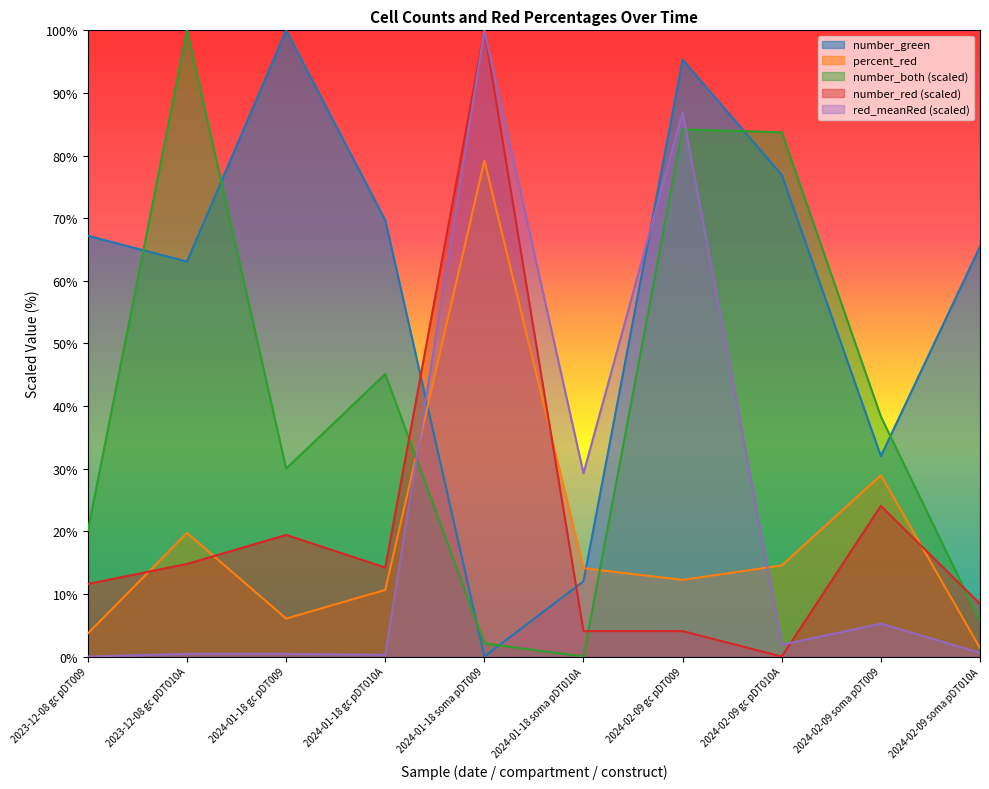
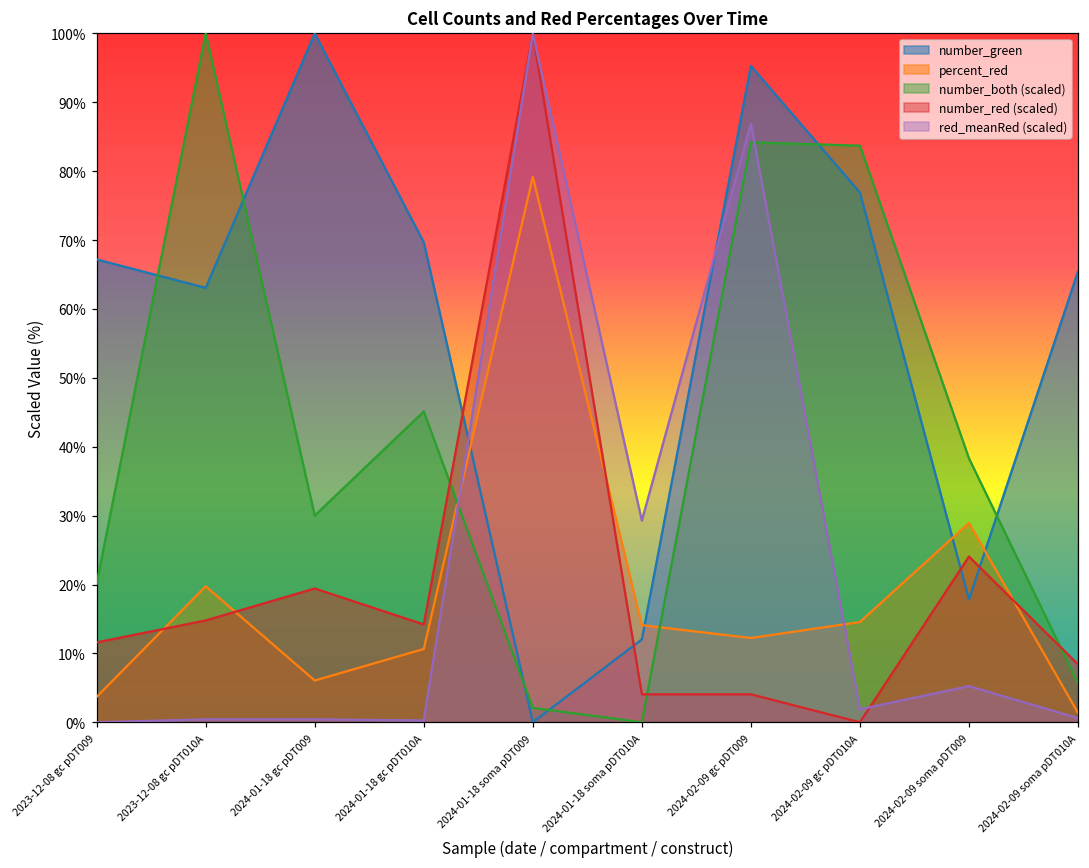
  {
    "number_green": {
      "2023-12-08 gc pDT009": "67%",
      "2023-12-08 gc pDT010A": "63%",
      "2024-01-18 gc pDT009": "100%",
      "2024-01-18 gc pDT010A": "70%",
      "2024-01-18 soma pDT009": "0%",
      "2024-01-18 soma pDT010A": "12%",
      "2024-02-09 gc pDT009": "95%",
      "2024-02-09 gc pDT010A": "77%",
-     "2024-02-09 soma pDT009": "32%",
+     "2024-02-09 soma pDT009": "18%",
      "2024-02-09 soma pDT010A": "65%"
    },
    "percent_red": {
      "2023-12-08 gc pDT009": "4%",
      "2023-12-08 gc pDT010A": "20%",
      "2024-01-18 gc pDT009": "6%",
      "2024-01-18 gc pDT010A": "11%",
      "2024-01-18 soma pDT009": "79%",
      "2024-01-18 soma pDT010A": "14%",
      "2024-02-09 gc pDT009": "12%",
      "2024-02-09 gc pDT010A": "15%",
      "2024-02-09 soma pDT009": "29%",
      "2024-02-09 soma pDT010A": "1%"
    },
    "number_both (scaled)": {
      "2023-12-08 gc pDT009": "20%",
      "2023-12-08 gc pDT010A": "100%",
      "2024-01-18 gc pDT009": "30%",
      "2024-01-18 gc pDT010A": "45%",
      "2024-01-18 soma pDT009": "2%",
      "2024-01-18 soma pDT010A": "0%",
      "2024-02-09 gc pDT009": "84%",
      "2024-02-09 gc pDT010A": "84%",
      "2024-02-09 soma pDT009": "38%",
      "2024-02-09 soma pDT010A": "6%"
    },
    "number_red (scaled)": {
      "2023-12-08 gc pDT009": "12%",
      "2023-12-08 gc pDT010A": "15%",
      "2024-01-18 gc pDT009": "19%",
      "2024-01-18 gc pDT010A": "14%",
      "2024-01-18 soma pDT010A": "4%",
      "2024-02-09 gc pDT009": "4%",
      "2024-02-09 gc pDT010A": "0%",
      "2024-02-09 soma pDT009": "24%",
      "2024-02-09 soma pDT010A": "8%"
    },
    "red_meanRed (scaled)": {
      "2023-12-08 gc pDT009": "0%",
      "2023-12-08 gc pDT010A": "0%",
      "2024-01-18 gc pDT009": "0%",
      "2024-01-18 gc pDT010A": "0%",
      "2024-01-18 soma pDT010A": "29%",
      "2024-02-09 gc pDT009": "87%",
      "2024-02-09 gc pDT010A": "2%",
      "2024-02-09 soma pDT009": "5%",
      "2024-02-09 soma pDT010A": "1%"
    }
  }
